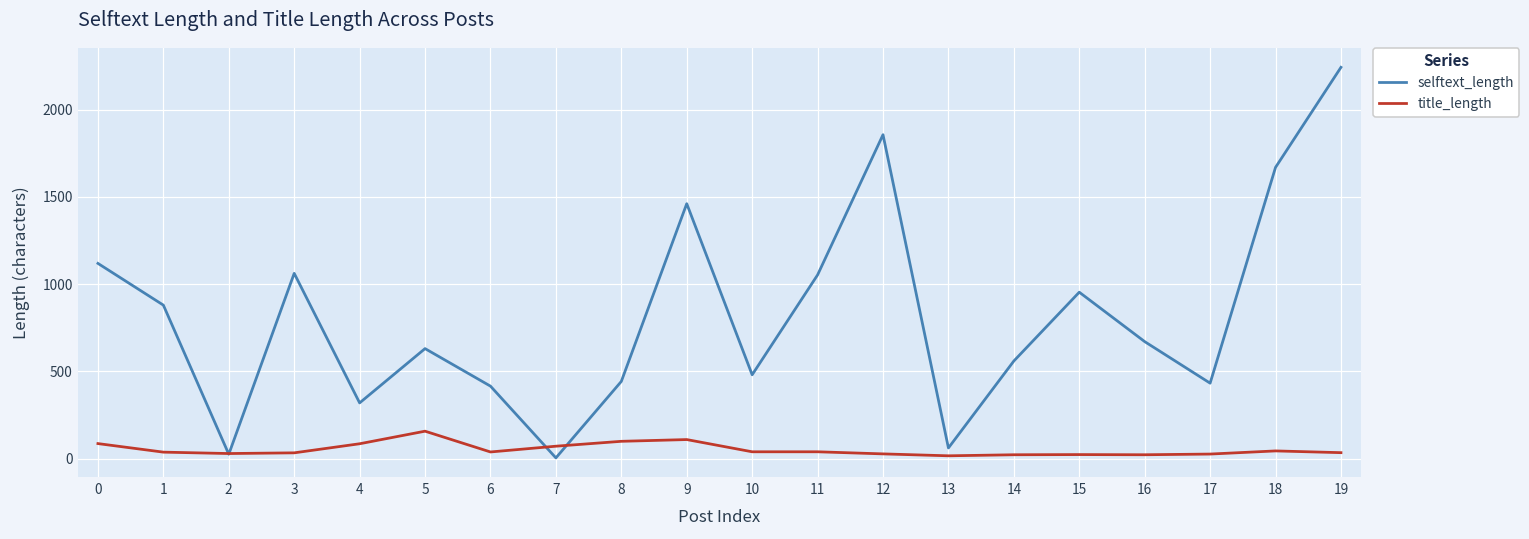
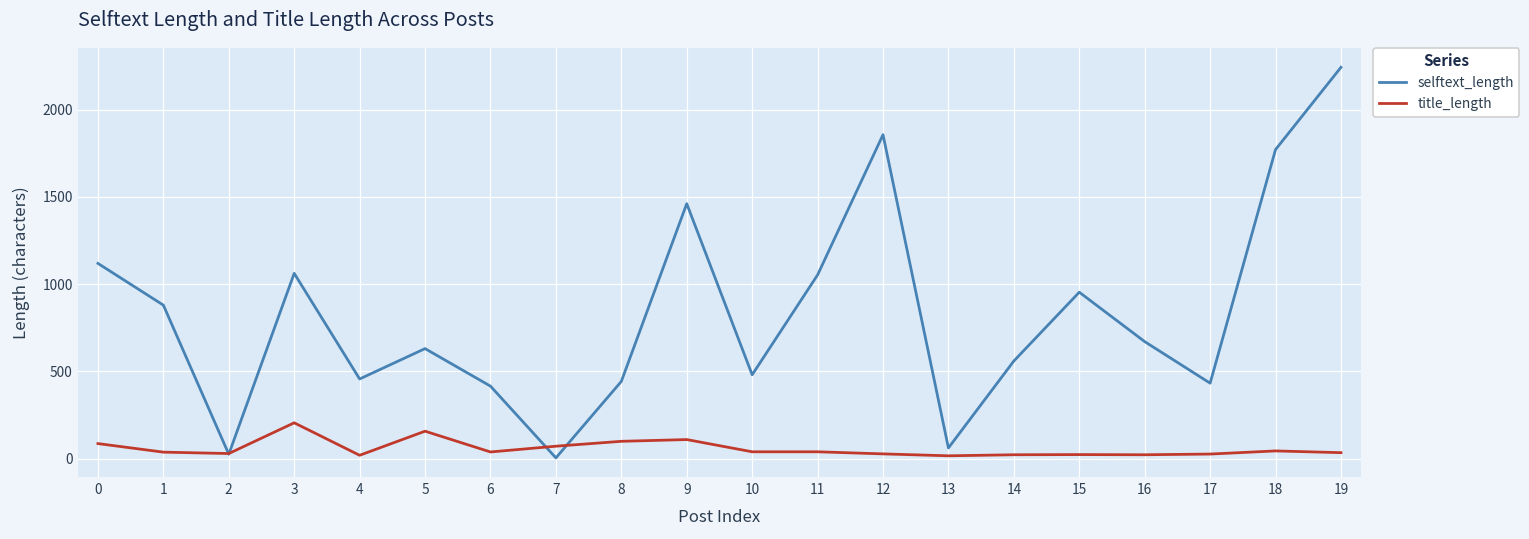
  {
    "selftext_length": {
      "0": 1120,
      "1": 880,
      "3": 1060,
-     "4": 320,
+     "4": 460,
      "5": 630,
      "6": 420,
      "7": 10,
      "8": 440,
      "9": 1460,
      "10": 480,
      "11": 1050,
      "12": 1860,
      "13": 60,
      "14": 560,
      "15": 950,
      "16": 670,
      "17": 430,
-     "18": 1670,
+     "18": 1770,
      "19": 2240
    },
    "title_length": {
      "0": 90,
      "1": 40,
-     "3": 30,
-     "4": 90,
+     "3": 210,
+     "4": 20,
      "5": 160,
      "6": 40,
      "7": 70,
      "8": 100,
      "9": 110,
      "10": 40,
      "11": 40,
      "12": 30,
      "13": 20,
      "14": 20,
      "15": 20,
      "16": 20,
      "17": 30,
      "18": 50,
      "19": 40
    }
  }
